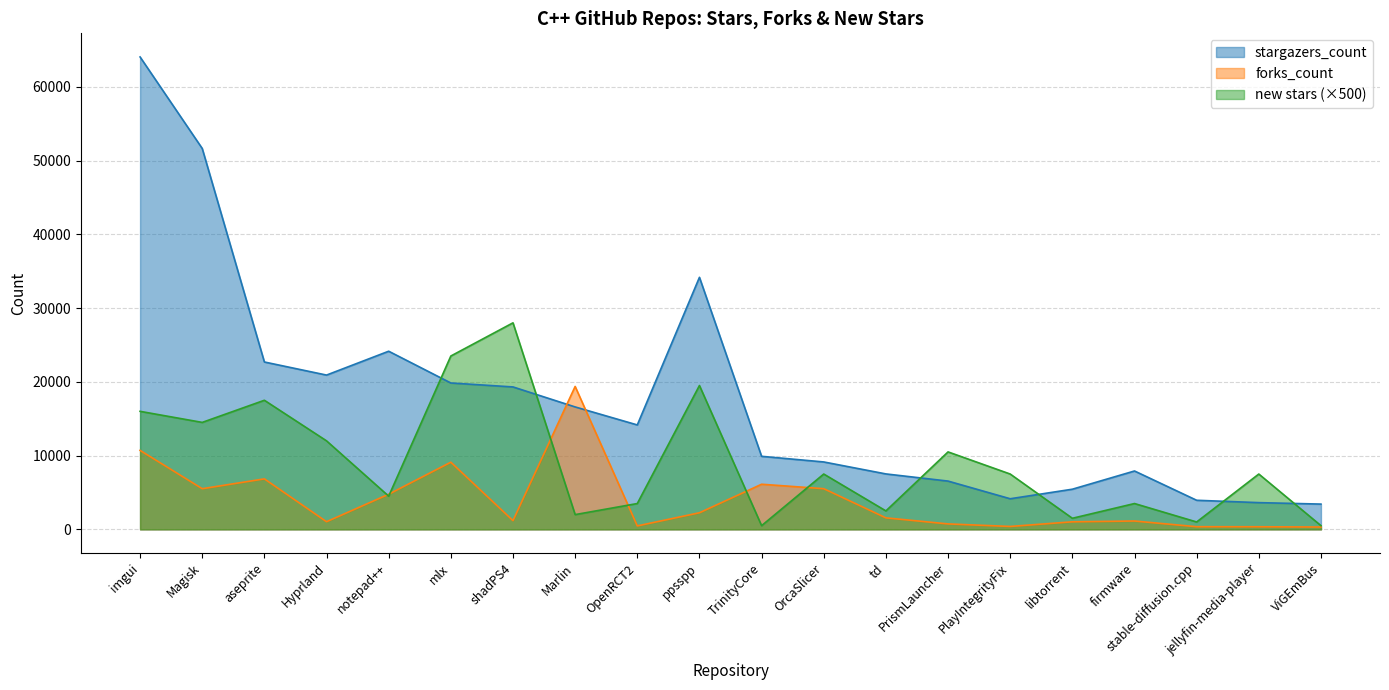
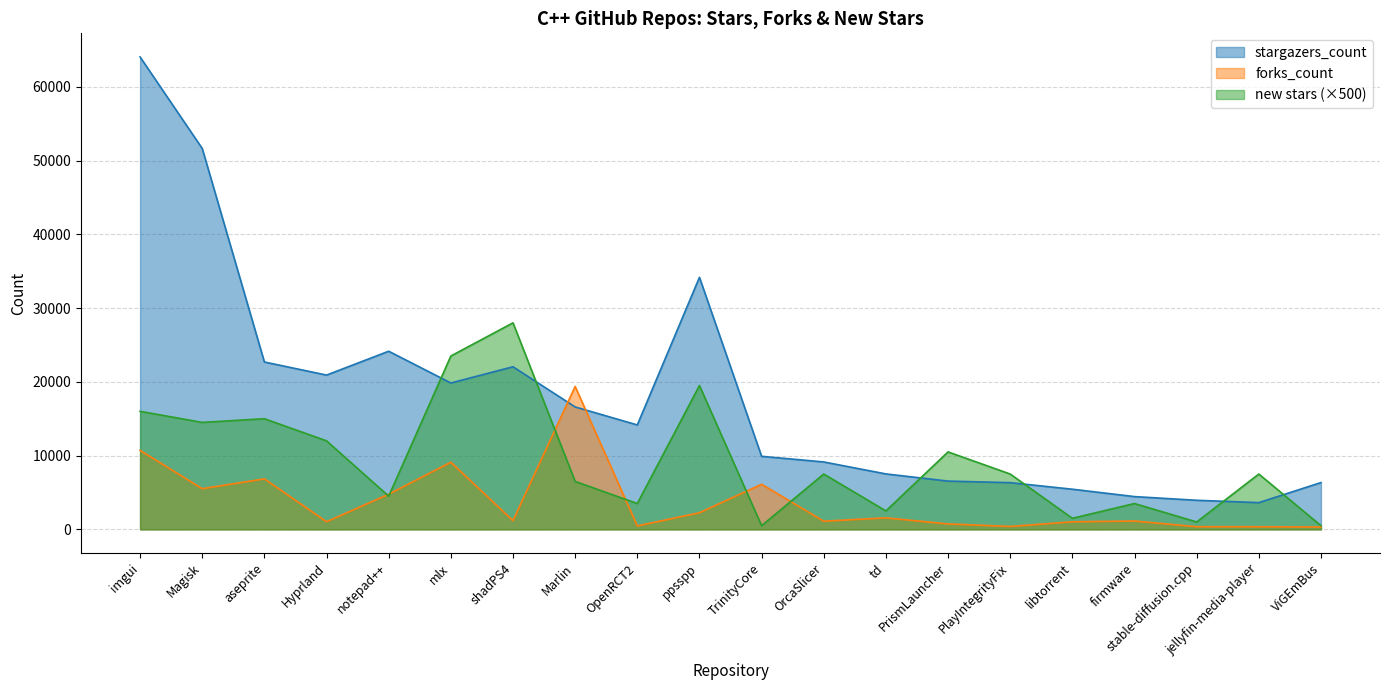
  {
    "stargazers_count": {
      "imgui": 64000,
      "Magisk": 52000,
      "aseprite": 23000,
      "Hyprland": 21000,
      "notepad++": 24000,
      "mlx": 20000,
-     "shadPS4": 19000,
+     "shadPS4": 22000,
      "Marlin": 17000,
      "OpenRCT2": 14000,
      "ppsspp": 34000,
      "TrinityCore": 10000,
      "OrcaSlicer": 9000,
      "td": 8000,
      "PrismLauncher": 7000,
-     "PlayIntegrityFix": 4000,
+     "PlayIntegrityFix": 6000,
      "libtorrent": 5000,
-     "firmware": 8000,
+     "firmware": 4000,
      "stable-diffusion.cpp": 4000,
      "jellyfin-media-player": 4000,
-     "ViGEmBus": 3000
+     "ViGEmBus": 6000
    },
    "forks_count": {
      "imgui": 11000,
      "Magisk": 6000,
      "aseprite": 7000,
      "Hyprland": 1000,
      "mlx": 9000,
      "shadPS4": 1000,
      "Marlin": 19000,
      "OpenRCT2": 0,
      "ppsspp": 2000,
      "TrinityCore": 6000,
-     "OrcaSlicer": 6000,
+     "OrcaSlicer": 1000,
      "td": 2000,
      "PrismLauncher": 1000,
      "PlayIntegrityFix": 0,
      "libtorrent": 1000,
      "firmware": 1000,
      "stable-diffusion.cpp": 0,
      "jellyfin-media-player": 0
    },
    "new stars (×500)": {
      "imgui": 16000,
      "Magisk": 15000,
-     "aseprite": 18000,
+     "aseprite": 15000,
      "Hyprland": 12000,
      "mlx": 24000,
      "shadPS4": 28000,
-     "Marlin": 2000,
+     "Marlin": 7000,
      "OpenRCT2": 4000,
      "ppsspp": 20000,
      "TrinityCore": 1000,
      "OrcaSlicer": 8000,
      "td": 3000,
      "PrismLauncher": 11000,
      "PlayIntegrityFix": 8000,
      "libtorrent": 2000,
      "firmware": 4000,
      "stable-diffusion.cpp": 1000,
      "jellyfin-media-player": 8000
    }
  }
